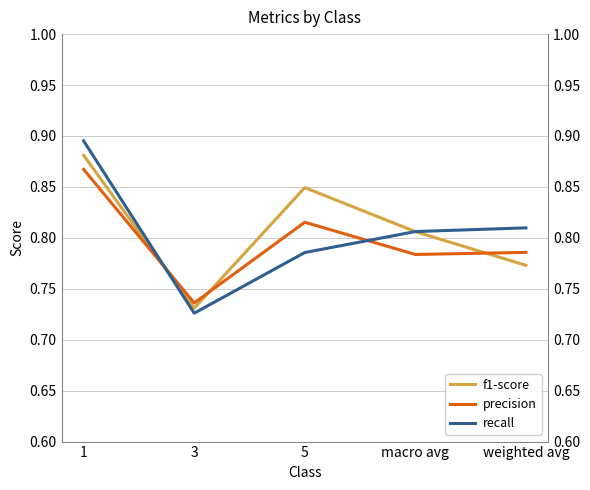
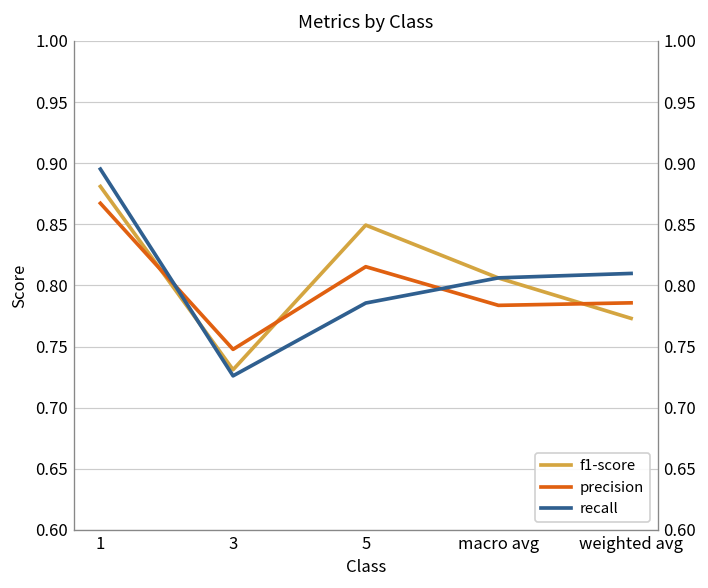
  {
    "f1-score": {
      "1": 0.881,
      "3": 0.731,
      "5": 0.849,
      "weighted avg": 0.773
    },
    "precision": {
      "1": 0.867,
-     "3": 0.736,
+     "3": 0.748,
      "5": 0.815,
      "macro avg": 0.784,
      "weighted avg": 0.786
    },
    "recall": {
      "1": 0.895,
      "3": 0.726,
      "5": 0.786,
      "weighted avg": 0.810
    }
  }
